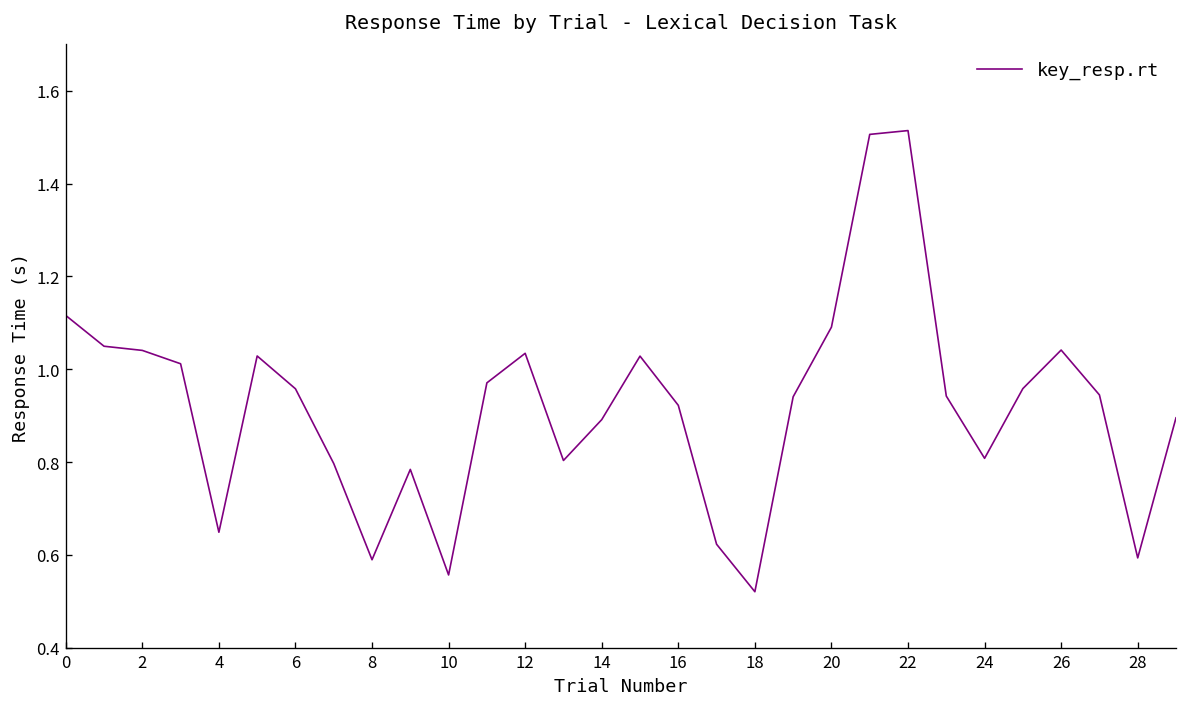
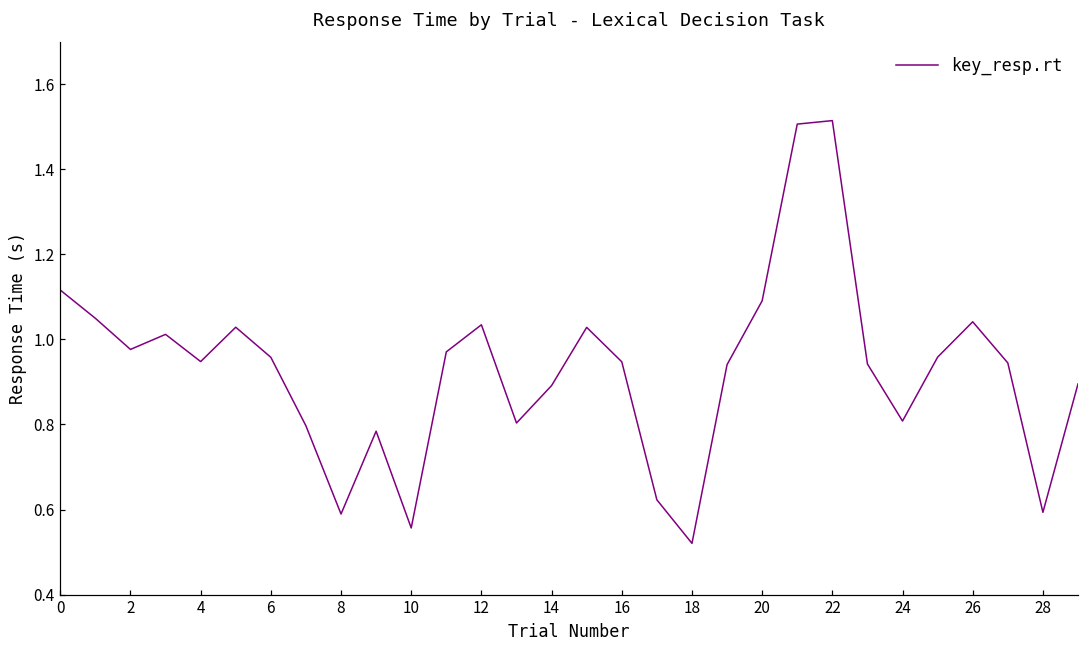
  {
    "0": 1.12,
-   "2": 1.04,
-   "4": 0.65,
+   "2": 0.98,
+   "4": 0.95,
    "6": 0.96,
    "8": 0.59,
    "10": 0.56,
    "12": 1.03,
    "14": 0.89,
-   "16": 0.92,
+   "16": 0.95,
    "18": 0.52,
    "20": 1.09,
    "22": 1.51,
    "24": 0.81,
    "26": 1.04,
    "28": 0.59
  }
